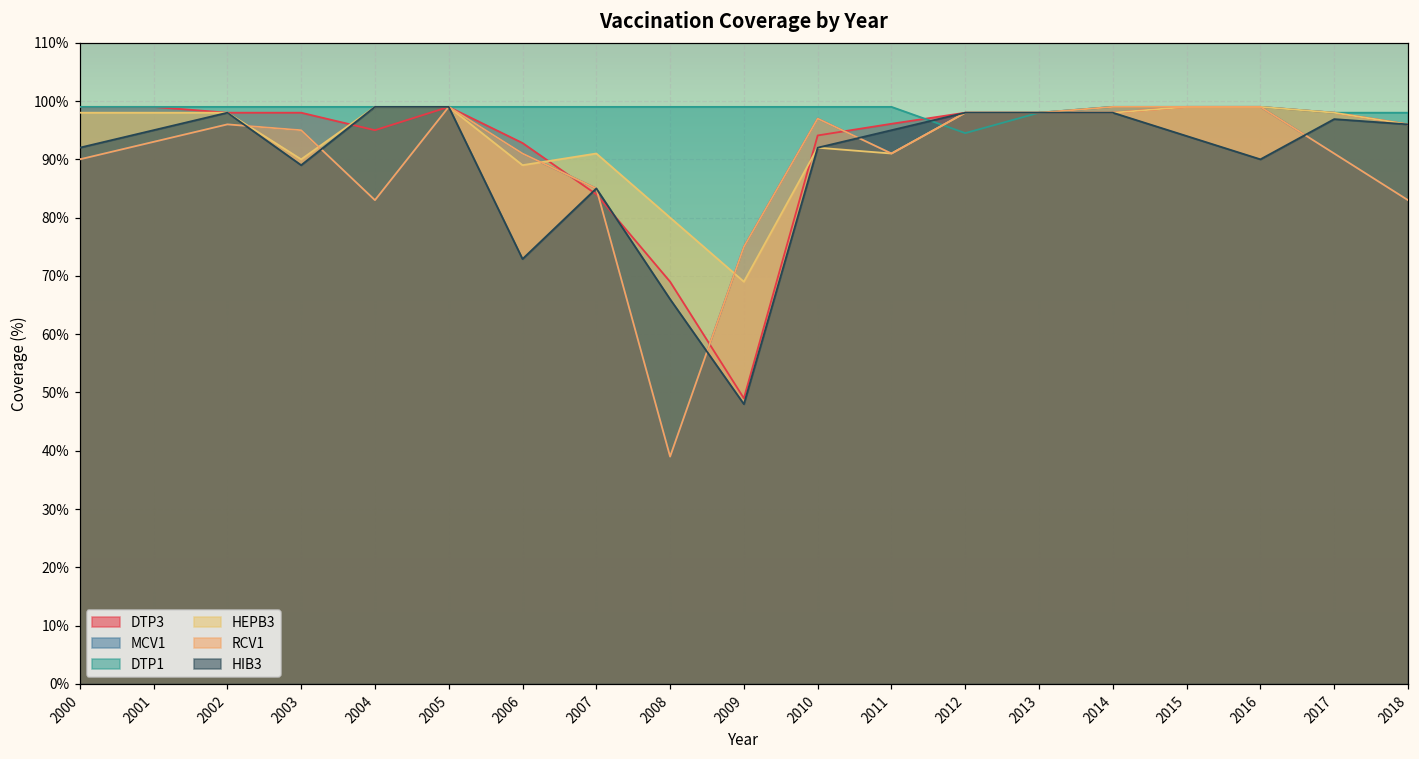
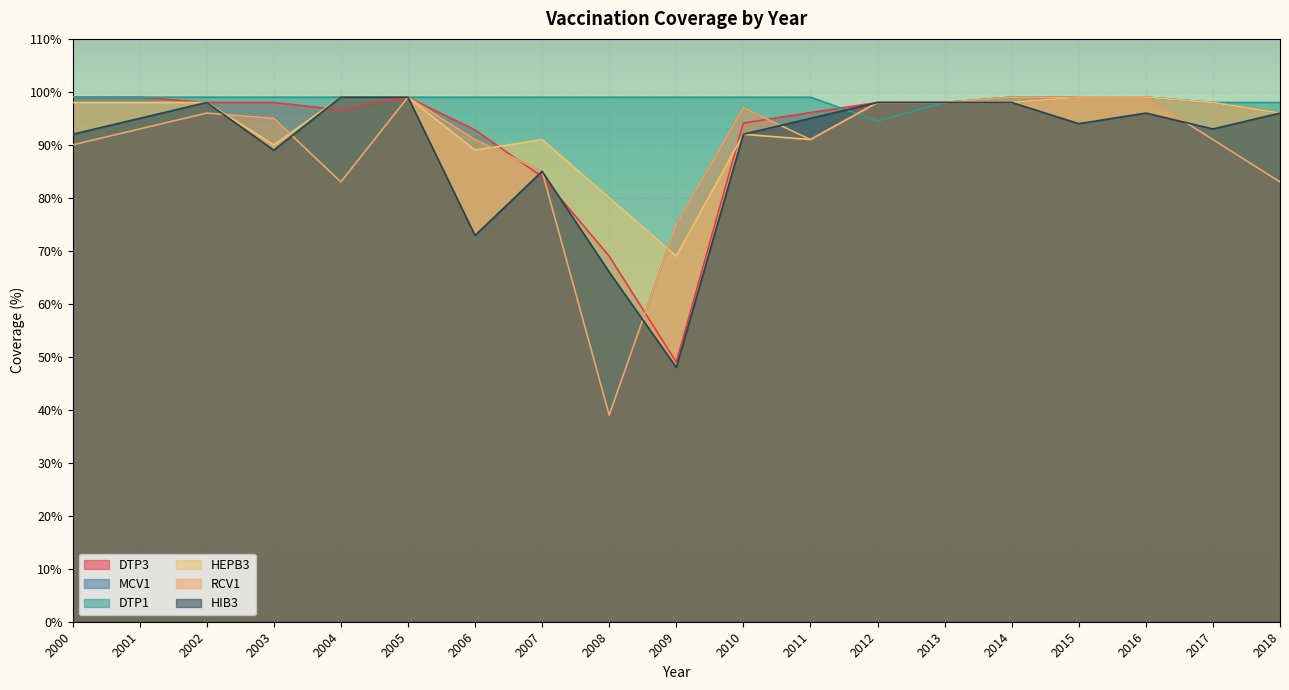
  {
    "DTP3": {
      "2003": "98%",
-     "2004": "95%",
+     "2004": "97%",
      "2006": "93%",
      "2007": "84%",
      "2008": "69%",
      "2009": "49%",
      "2010": "94%",
      "2011": "96%"
    },
    "DTP1": {
      "2002": "99%",
      "2003": "99%",
      "2006": "99%",
      "2007": "99%",
      "2008": "99%",
      "2009": "99%",
      "2010": "99%",
      "2011": "99%",
      "2012": "95%",
      "2018": "98%"
    },
    "HIB3": {
      "2000": "92%",
      "2001": "95%",
      "2003": "89%",
      "2006": "73%",
      "2008": "66%",
      "2009": "48%",
      "2011": "95%",
      "2015": "94%",
-     "2016": "90%",
-     "2017": "97%"
+     "2016": "96%",
+     "2017": "93%"
    }
  }
